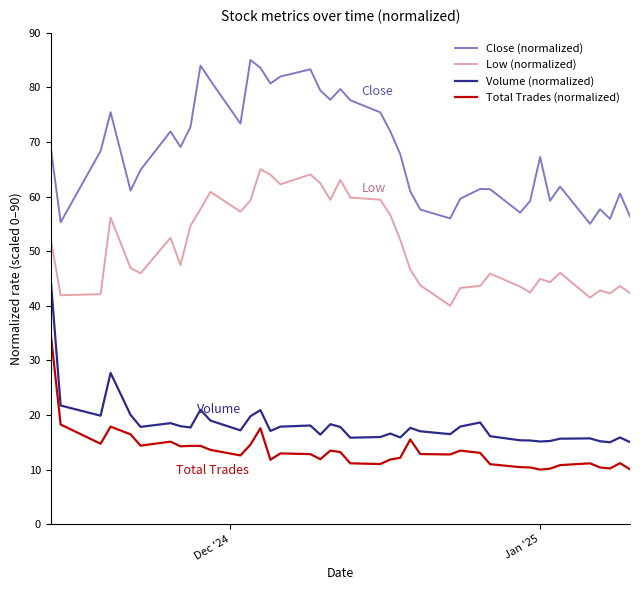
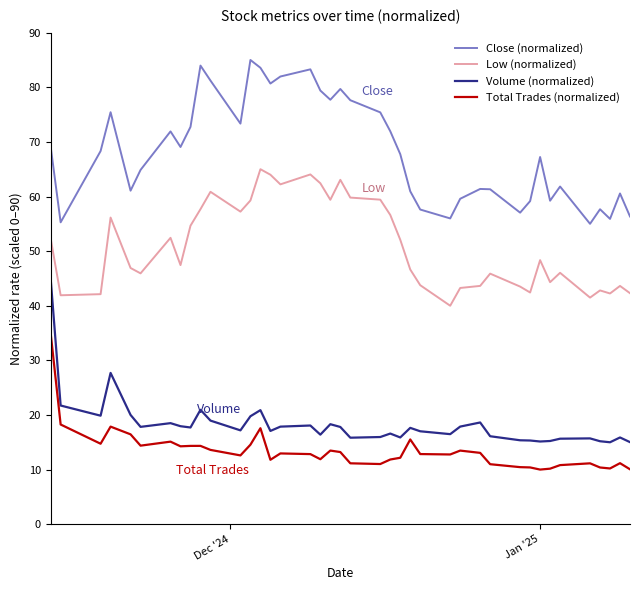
  {
    "Close (normalized)": {
      "Jan '25": 67
    },
    "Low (normalized)": {
-     "Jan '25": 45
+     "Jan '25": 48
    },
    "Volume (normalized)": {
      "Jan '25": 15
    },
    "Total Trades (normalized)": {
      "Jan '25": 10
    }
  }
